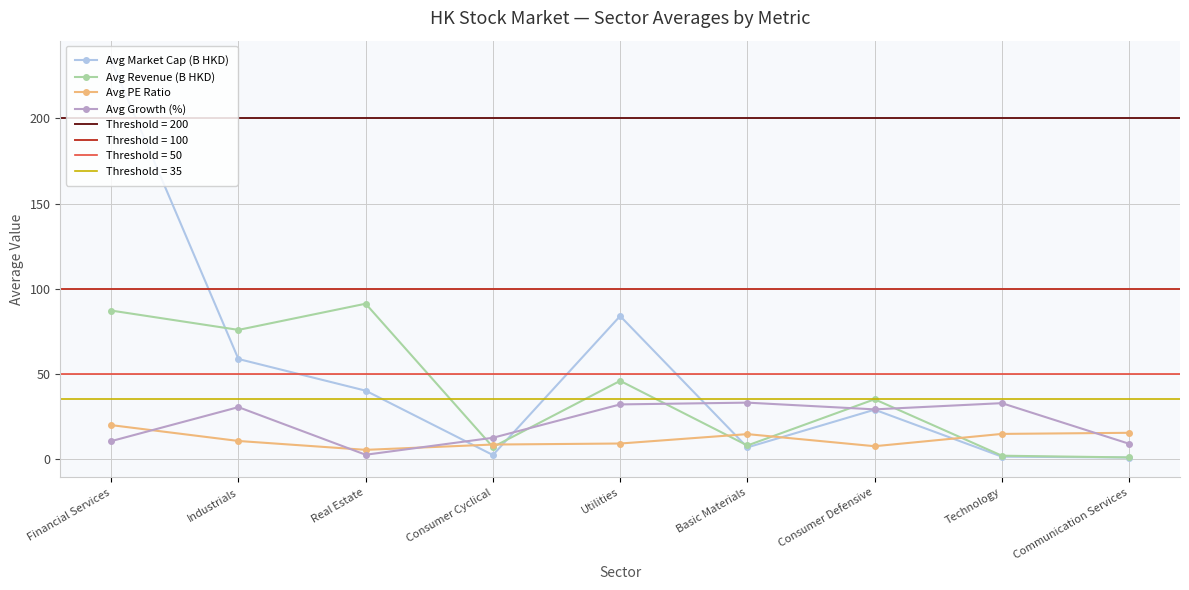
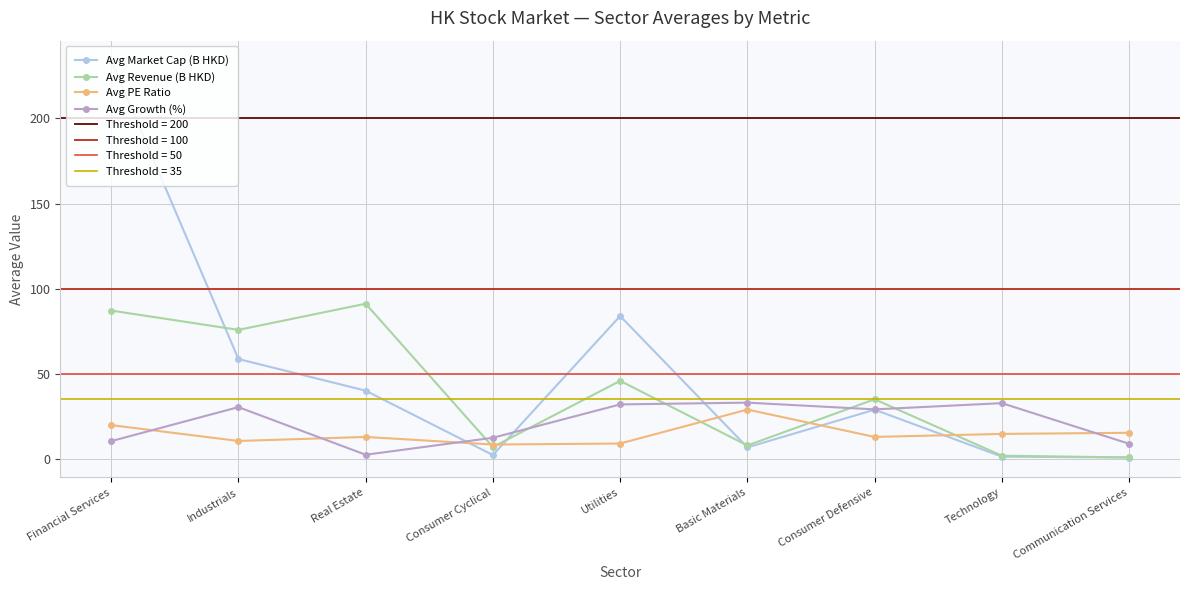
  {
    "Avg Revenue (B HKD)": {
      "Financial Services": 87,
      "Industrials": 76,
      "Real Estate": 91,
      "Utilities": 46,
      "Consumer Defensive": 35
    },
    "Avg PE Ratio": {
      "Financial Services": 20,
      "Industrials": 10,
-     "Real Estate": 5,
+     "Real Estate": 13,
      "Utilities": 9,
-     "Basic Materials": 14,
-     "Consumer Defensive": 7,
+     "Basic Materials": 29,
+     "Consumer Defensive": 13,
      "Technology": 15,
      "Communication Services": 15
    }
  }
